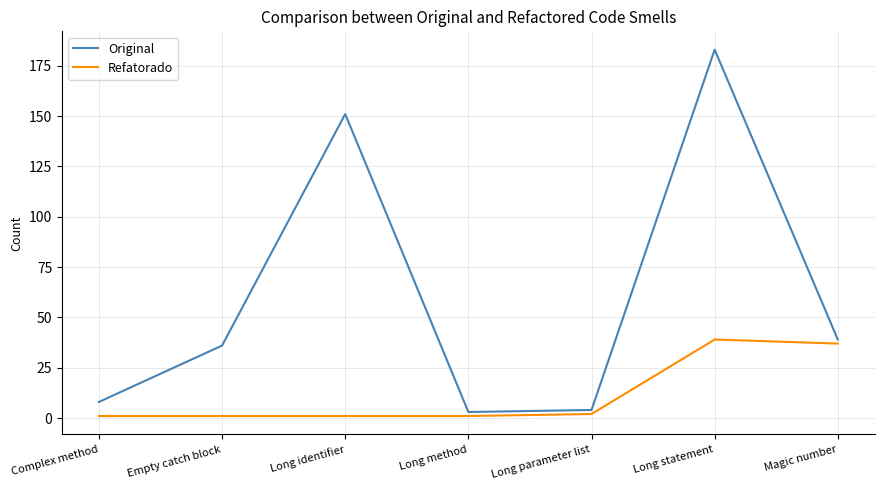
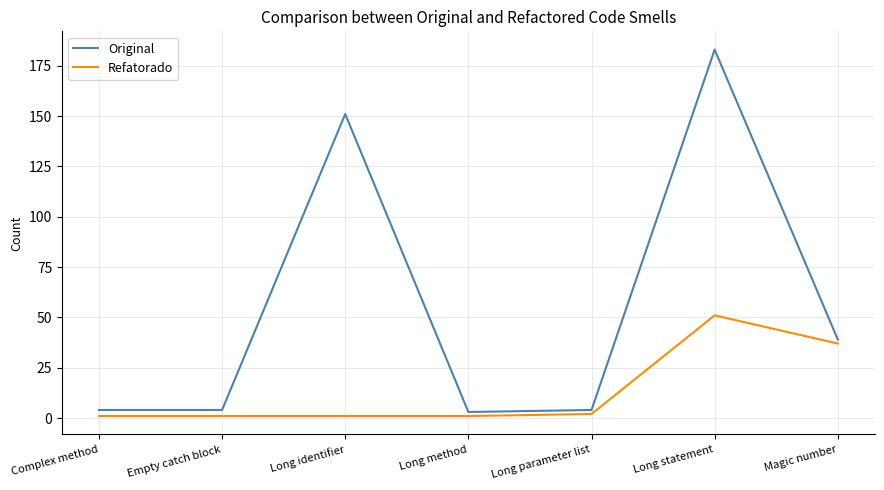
  {
    "Original": {
-     "Complex method": 8,
-     "Empty catch block": 36,
+     "Complex method": 4,
+     "Empty catch block": 4,
      "Long identifier": 151,
      "Long method": 3,
      "Long parameter list": 4,
      "Long statement": 183,
      "Magic number": 39
    },
    "Refatorado": {
      "Complex method": 1,
      "Empty catch block": 1,
      "Long identifier": 1,
      "Long method": 1,
      "Long parameter list": 2,
-     "Long statement": 39,
+     "Long statement": 51,
      "Magic number": 37
    }
  }
